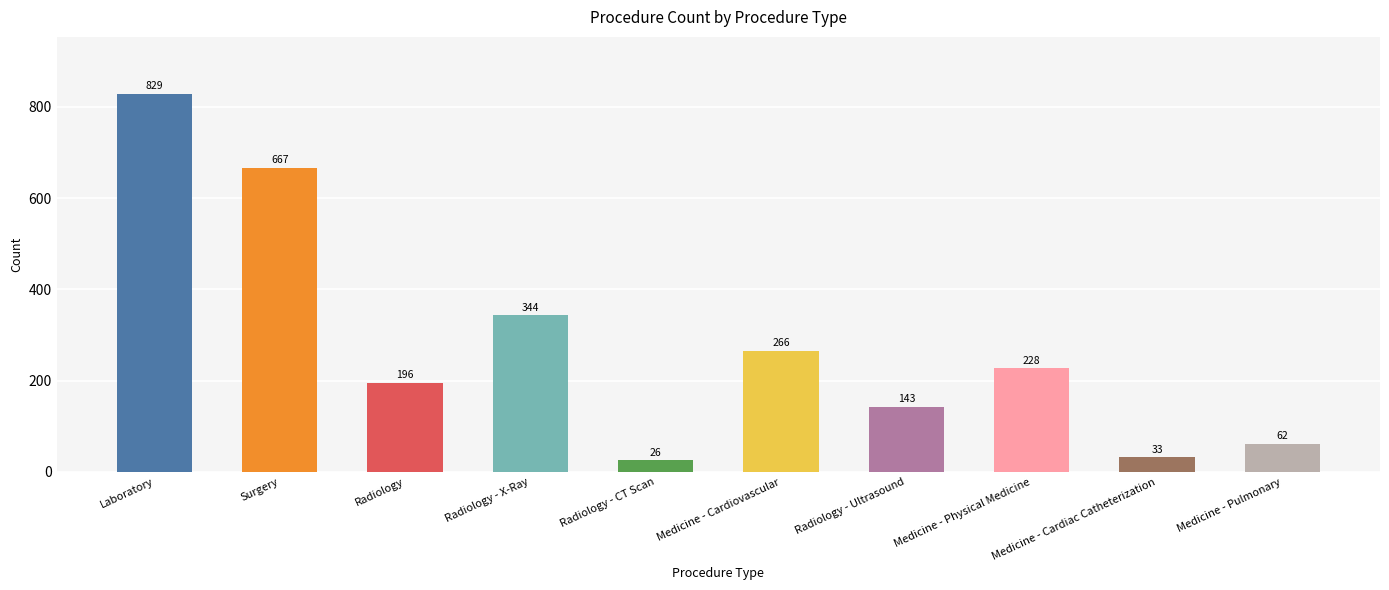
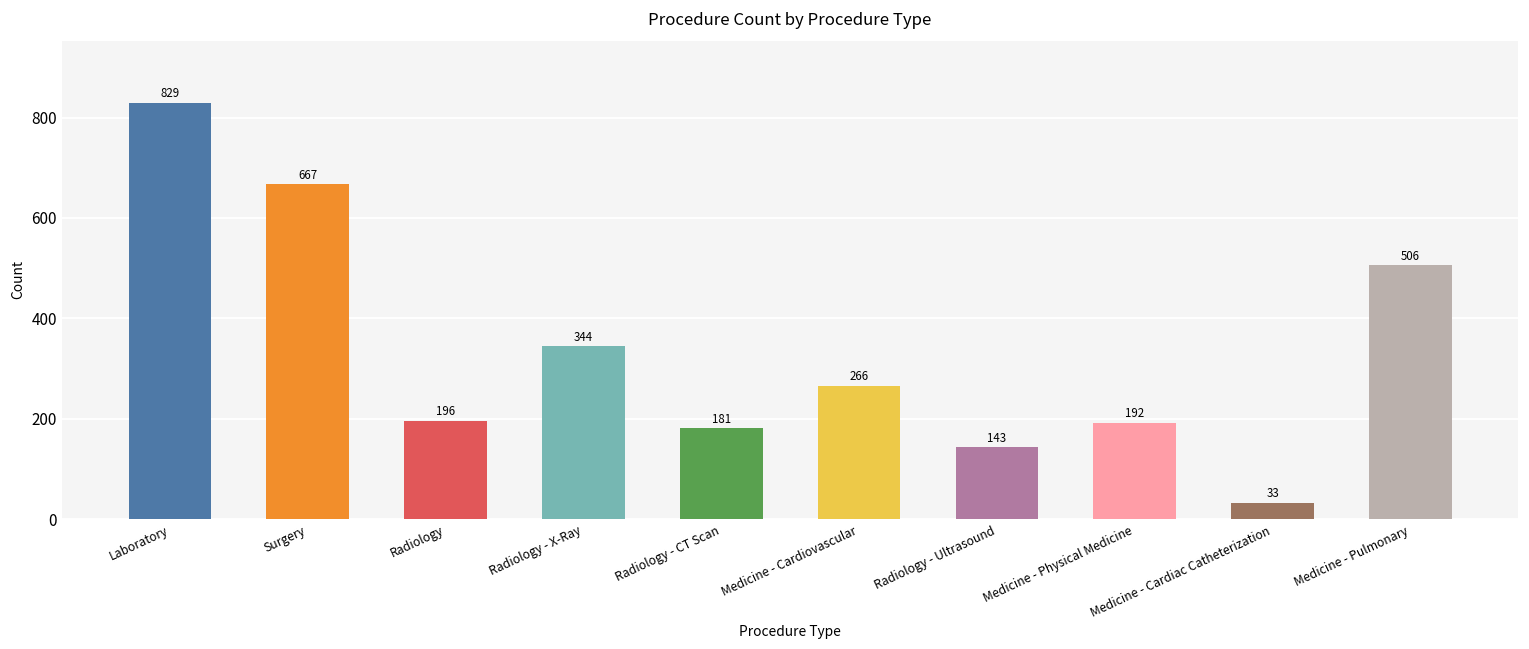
  {
    "Laboratory": 829,
    "Surgery": 667,
    "Radiology": 196,
    "Radiology - X-Ray": 344,
-   "Radiology - CT Scan": 26,
+   "Radiology - CT Scan": 181,
    "Medicine - Cardiovascular": 266,
    "Radiology - Ultrasound": 143,
-   "Medicine - Physical Medicine": 228,
+   "Medicine - Physical Medicine": 192,
    "Medicine - Cardiac Catheterization": 33,
-   "Medicine - Pulmonary": 62
+   "Medicine - Pulmonary": 506
  }
